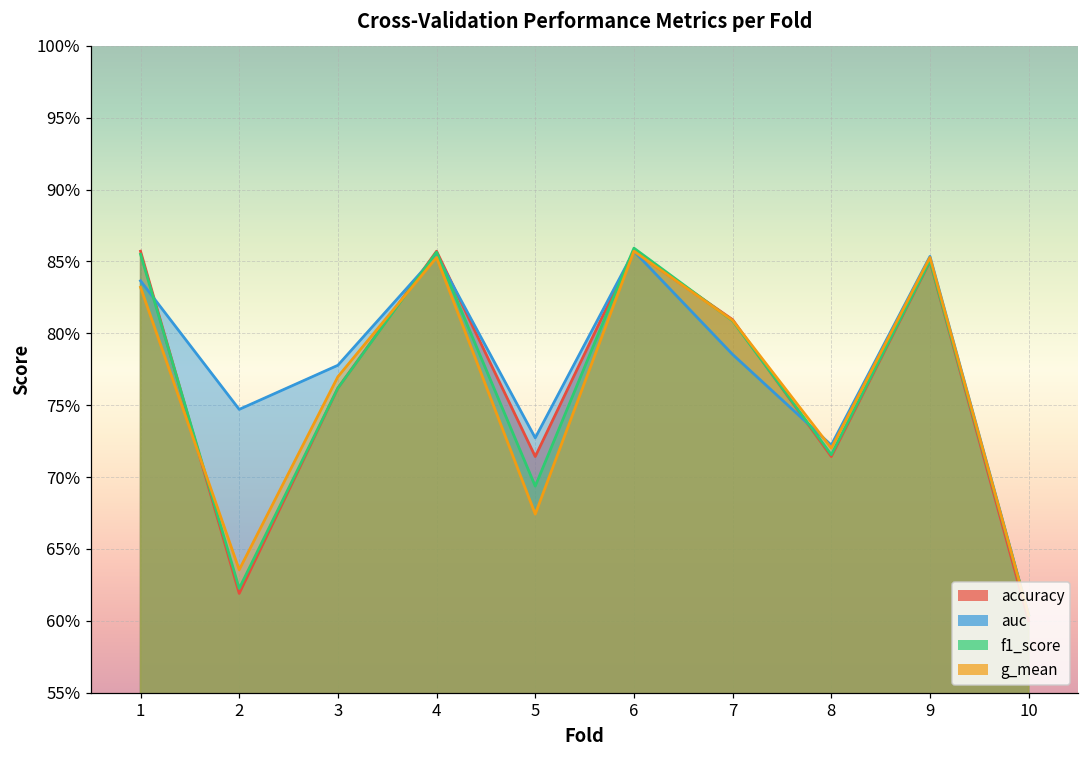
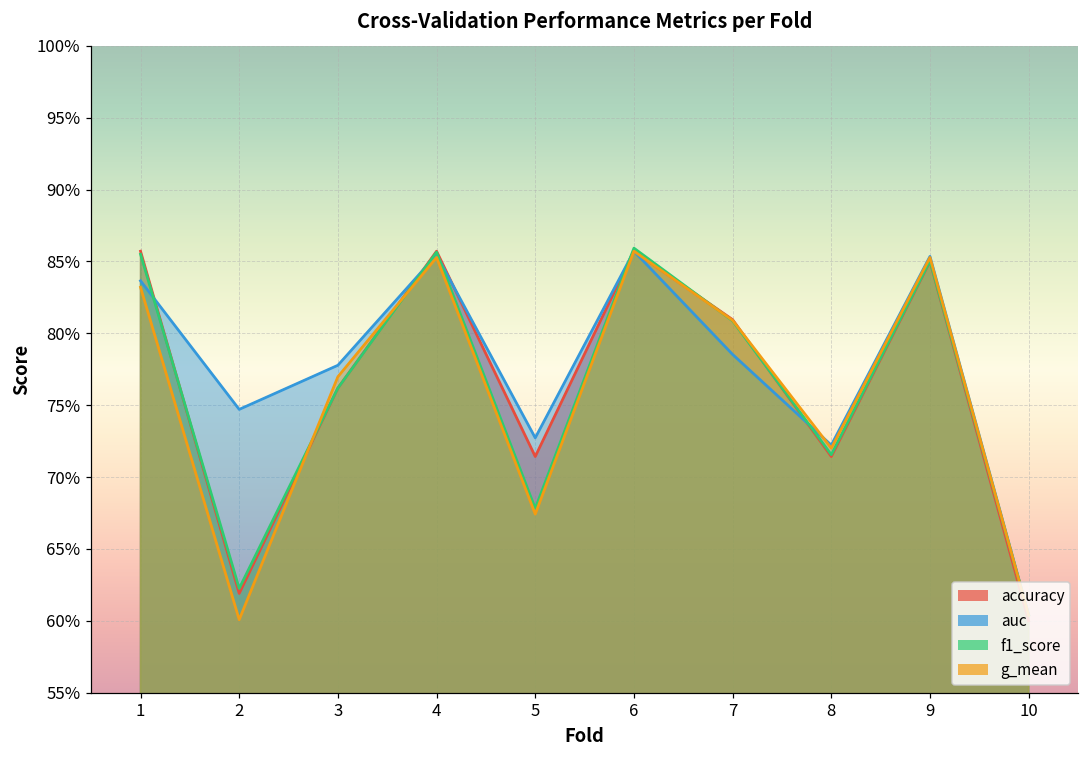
  {
    "accuracy": {
      "1": "85.7%",
      "2": "61.9%",
      "5": "71.4%"
    },
    "auc": {
      "1": "83.7%",
      "2": "74.7%",
      "3": "77.8%",
      "5": "72.7%",
      "7": "78.5%",
      "8": "72.2%"
    },
    "f1_score": {
      "1": "85.5%",
      "2": "62.3%",
-     "5": "69.4%",
+     "5": "67.8%",
      "6": "85.9%"
    },
    "g_mean": {
      "1": "83.2%",
-     "2": "63.5%",
+     "2": "60.1%",
      "3": "77.0%",
      "5": "67.4%",
      "8": "72.0%"
    }
  }
